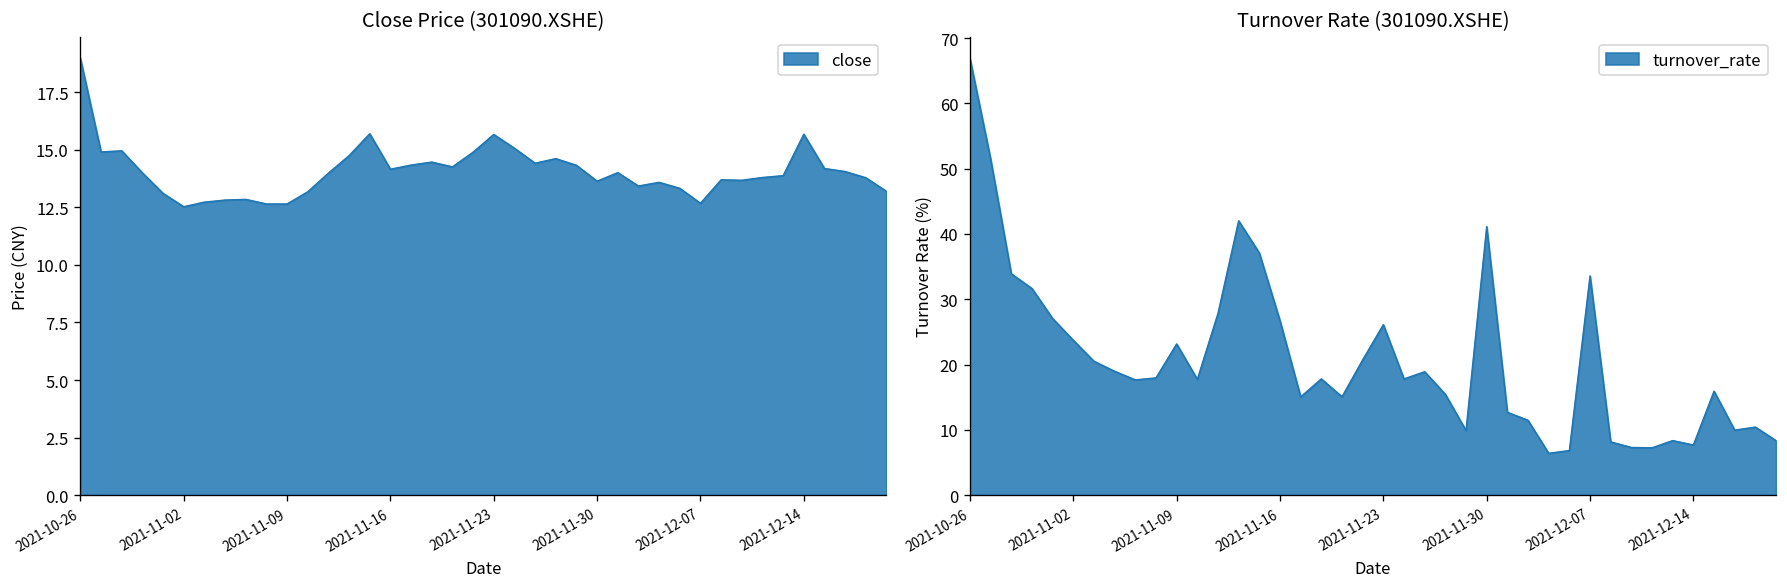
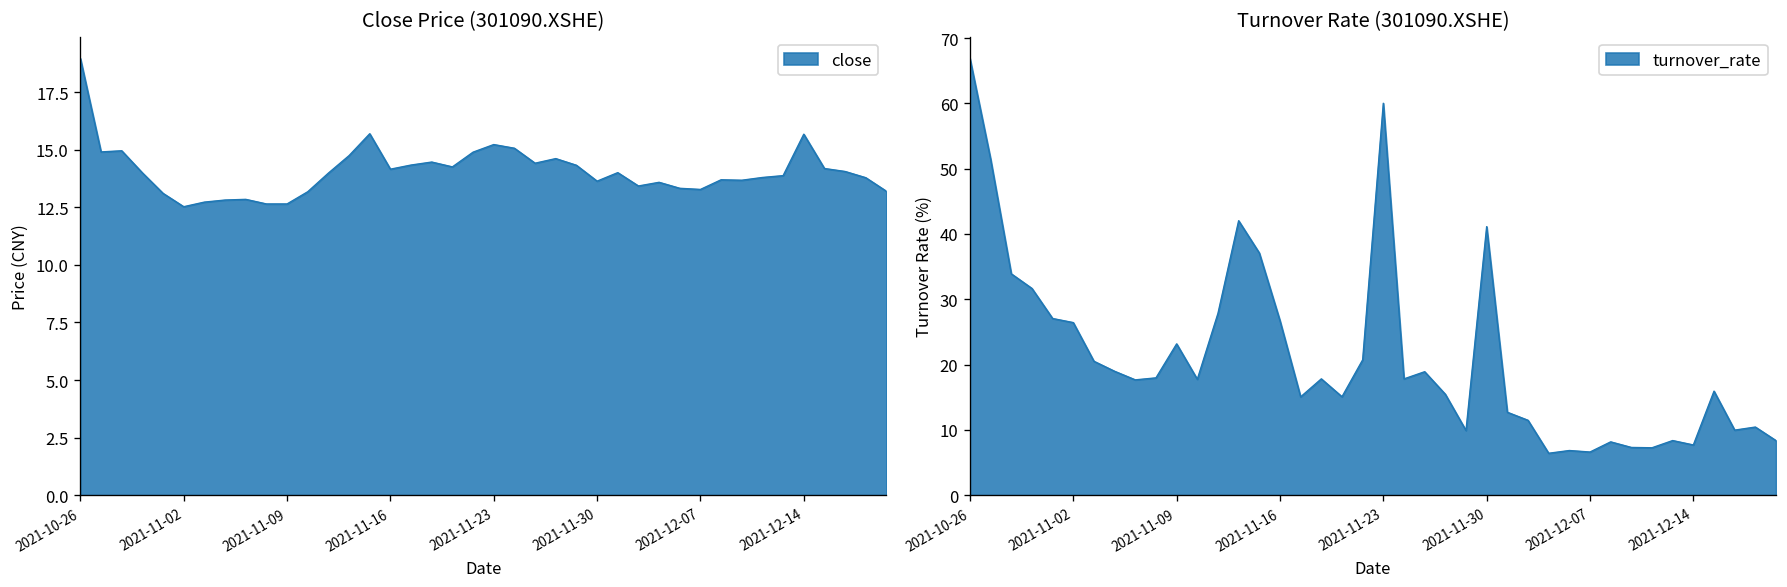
  {
    "Close Price (301090.XSHE)": {
      "2021-10-26": 19.0,
      "2021-11-02": 12.5,
      "2021-11-09": 12.7,
      "2021-11-16": 14.2,
-     "2021-11-23": 15.7,
+     "2021-11-23": 15.2,
      "2021-11-30": 13.6,
-     "2021-12-07": 12.7,
+     "2021-12-07": 13.3,
      "2021-12-14": 15.7
    },
    "Turnover Rate (301090.XSHE)": {
      "2021-10-26": 67,
-     "2021-11-02": 24,
+     "2021-11-02": 26,
      "2021-11-09": 23,
      "2021-11-16": 27,
-     "2021-11-23": 26,
+     "2021-11-23": 60,
      "2021-11-30": 41,
-     "2021-12-07": 34,
+     "2021-12-07": 7,
      "2021-12-14": 8
    }
  }
